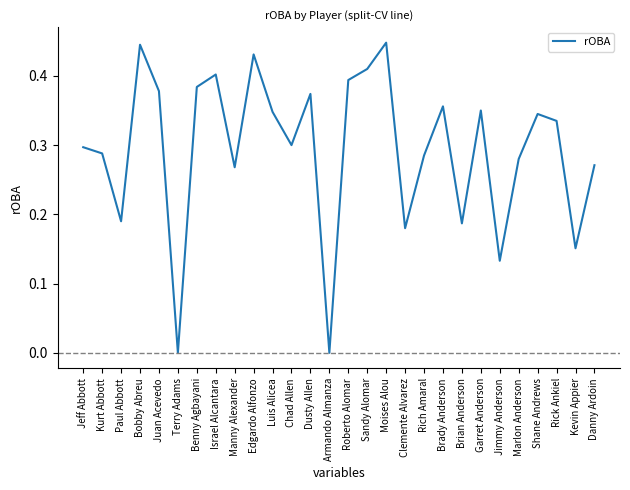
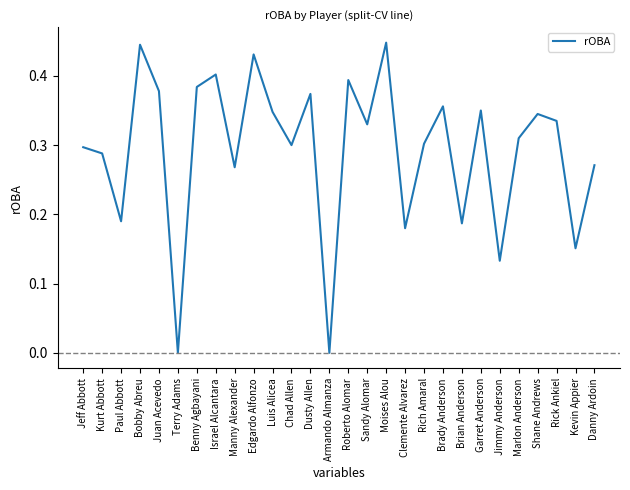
  {
    "Jeff Abbott": 0.30,
    "Kurt Abbott": 0.29,
    "Paul Abbott": 0.19,
    "Bobby Abreu": 0.45,
    "Juan Acevedo": 0.38,
    "Terry Adams": 0.00,
    "Benny Agbayani": 0.38,
    "Israel Alcantara": 0.40,
    "Manny Alexander": 0.27,
    "Edgardo Alfonzo": 0.43,
    "Luis Alicea": 0.35,
    "Chad Allen": 0.30,
    "Dusty Allen": 0.37,
    "Armando Almanza": 0.00,
    "Roberto Alomar": 0.39,
-   "Sandy Alomar": 0.41,
+   "Sandy Alomar": 0.33,
    "Moises Alou": 0.45,
    "Clemente Alvarez": 0.18,
-   "Rich Amaral": 0.29,
+   "Rich Amaral": 0.30,
    "Brady Anderson": 0.36,
    "Brian Anderson": 0.19,
    "Garret Anderson": 0.35,
    "Jimmy Anderson": 0.13,
-   "Marlon Anderson": 0.28,
+   "Marlon Anderson": 0.31,
    "Shane Andrews": 0.35,
    "Rick Ankiel": 0.34,
    "Kevin Appier": 0.15,
    "Danny Ardoin": 0.27
  }
